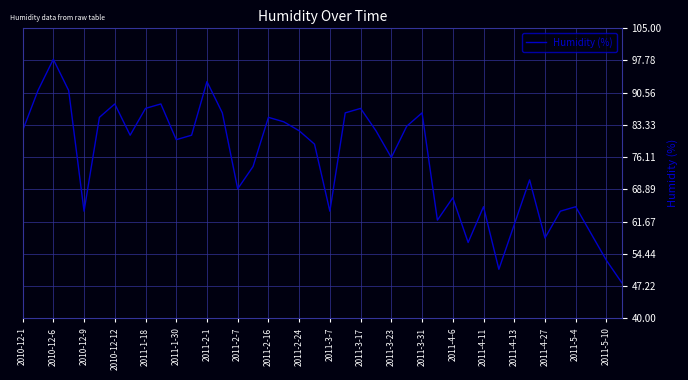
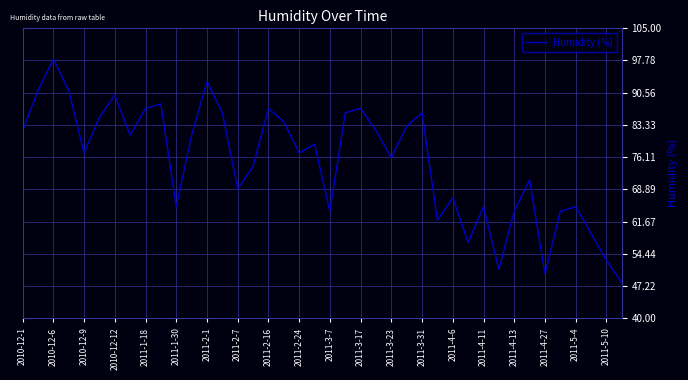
  {
    "2010-12-1": 82,
    "2010-12-6": 98,
-   "2010-12-9": 64,
-   "2010-12-12": 88,
+   "2010-12-9": 77,
+   "2010-12-12": 90,
    "2011-1-18": 87,
-   "2011-1-30": 80,
+   "2011-1-30": 65,
    "2011-2-1": 93,
    "2011-2-7": 69,
-   "2011-2-16": 85,
-   "2011-2-24": 82,
+   "2011-2-16": 87,
+   "2011-2-24": 77,
    "2011-3-7": 64,
    "2011-3-17": 87,
    "2011-3-23": 76,
    "2011-3-31": 86,
    "2011-4-6": 67,
    "2011-4-11": 65,
-   "2011-4-13": 61,
-   "2011-4-27": 58,
+   "2011-4-13": 64,
+   "2011-4-27": 50,
    "2011-5-4": 65,
    "2011-5-10": 53
  }
